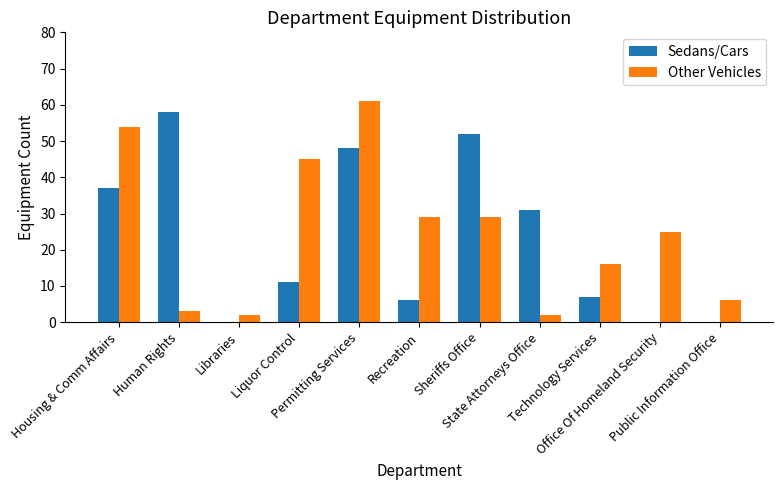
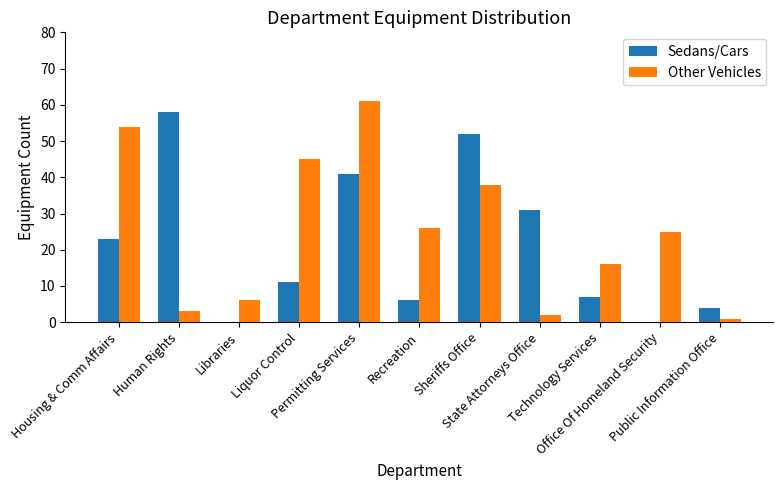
  {
    "Sedans/Cars": {
-     "Housing & Comm Affairs": 37,
+     "Housing & Comm Affairs": 23,
      "Human Rights": 58,
      "Libraries": 0,
      "Liquor Control": 11,
-     "Permitting Services": 48,
+     "Permitting Services": 41,
      "Recreation": 6,
      "Sheriffs Office": 52,
      "State Attorneys Office": 31,
      "Technology Services": 7,
      "Office Of Homeland Security": 0,
-     "Public Information Office": 0
+     "Public Information Office": 4
    },
    "Other Vehicles": {
      "Housing & Comm Affairs": 54,
      "Human Rights": 3,
-     "Libraries": 2,
+     "Libraries": 6,
      "Liquor Control": 45,
      "Permitting Services": 61,
-     "Recreation": 29,
-     "Sheriffs Office": 29,
+     "Recreation": 26,
+     "Sheriffs Office": 38,
      "State Attorneys Office": 2,
      "Technology Services": 16,
      "Office Of Homeland Security": 25,
-     "Public Information Office": 6
+     "Public Information Office": 1
    }
  }
